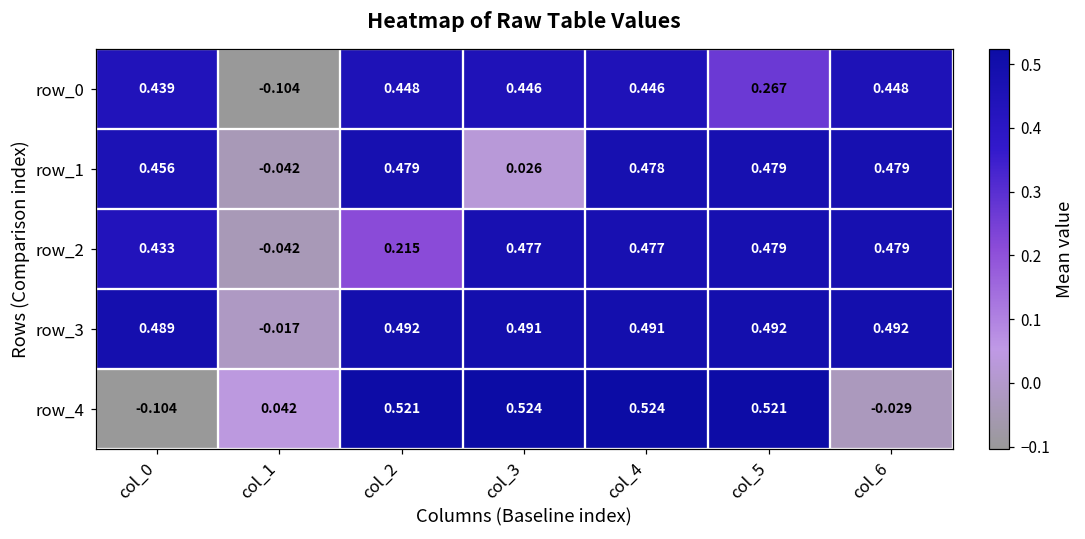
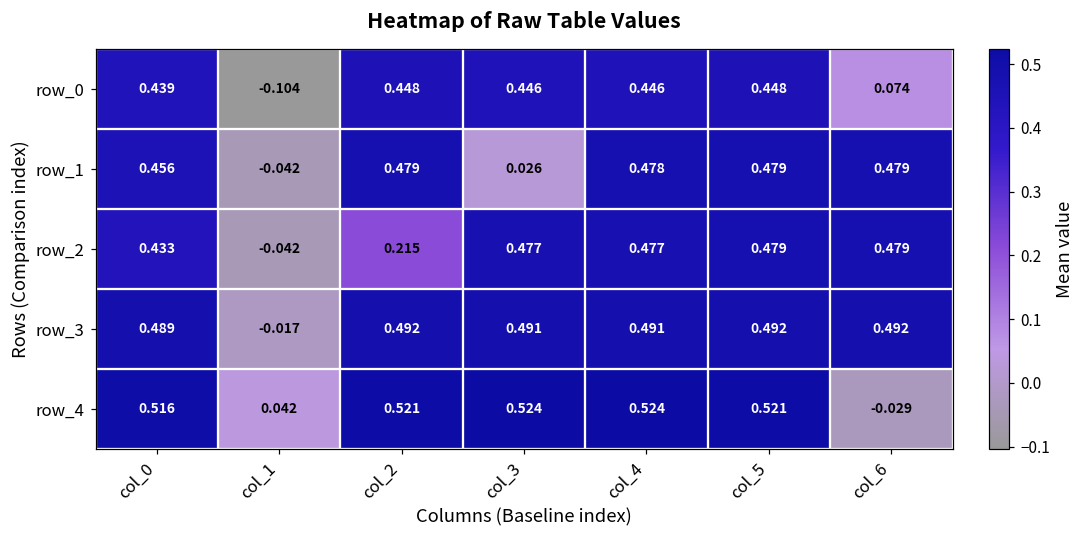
  {
    "row_0": {
      "col_0": 0.439,
      "col_1": -0.104,
      "col_2": 0.448,
      "col_3": 0.446,
      "col_4": 0.446,
-     "col_5": 0.267,
-     "col_6": 0.448
+     "col_5": 0.448,
+     "col_6": 0.074
    },
    "row_1": {
      "col_0": 0.456,
      "col_1": -0.042,
      "col_2": 0.479,
      "col_3": 0.026,
      "col_4": 0.478,
      "col_5": 0.479,
      "col_6": 0.479
    },
    "row_2": {
      "col_0": 0.433,
      "col_1": -0.042,
      "col_2": 0.215,
      "col_3": 0.477,
      "col_4": 0.477,
      "col_5": 0.479,
      "col_6": 0.479
    },
    "row_3": {
      "col_0": 0.489,
      "col_1": -0.017,
      "col_2": 0.492,
      "col_3": 0.491,
      "col_4": 0.491,
      "col_5": 0.492,
      "col_6": 0.492
    },
    "row_4": {
-     "col_0": -0.104,
+     "col_0": 0.516,
      "col_1": 0.042,
      "col_2": 0.521,
      "col_3": 0.524,
      "col_4": 0.524,
      "col_5": 0.521,
      "col_6": -0.029
    }
  }
